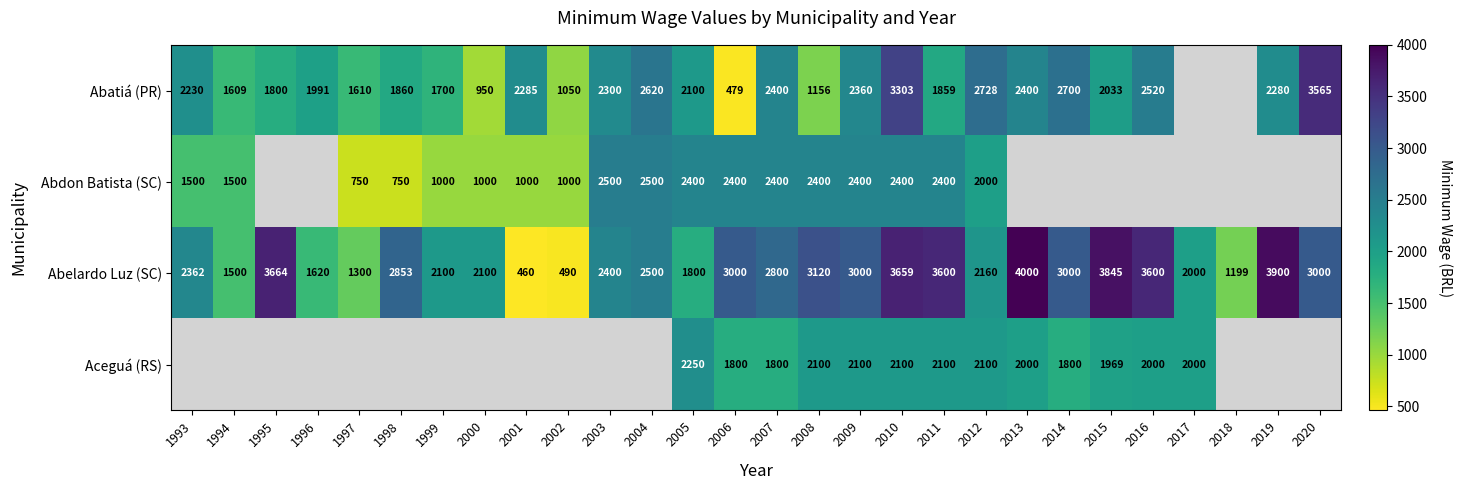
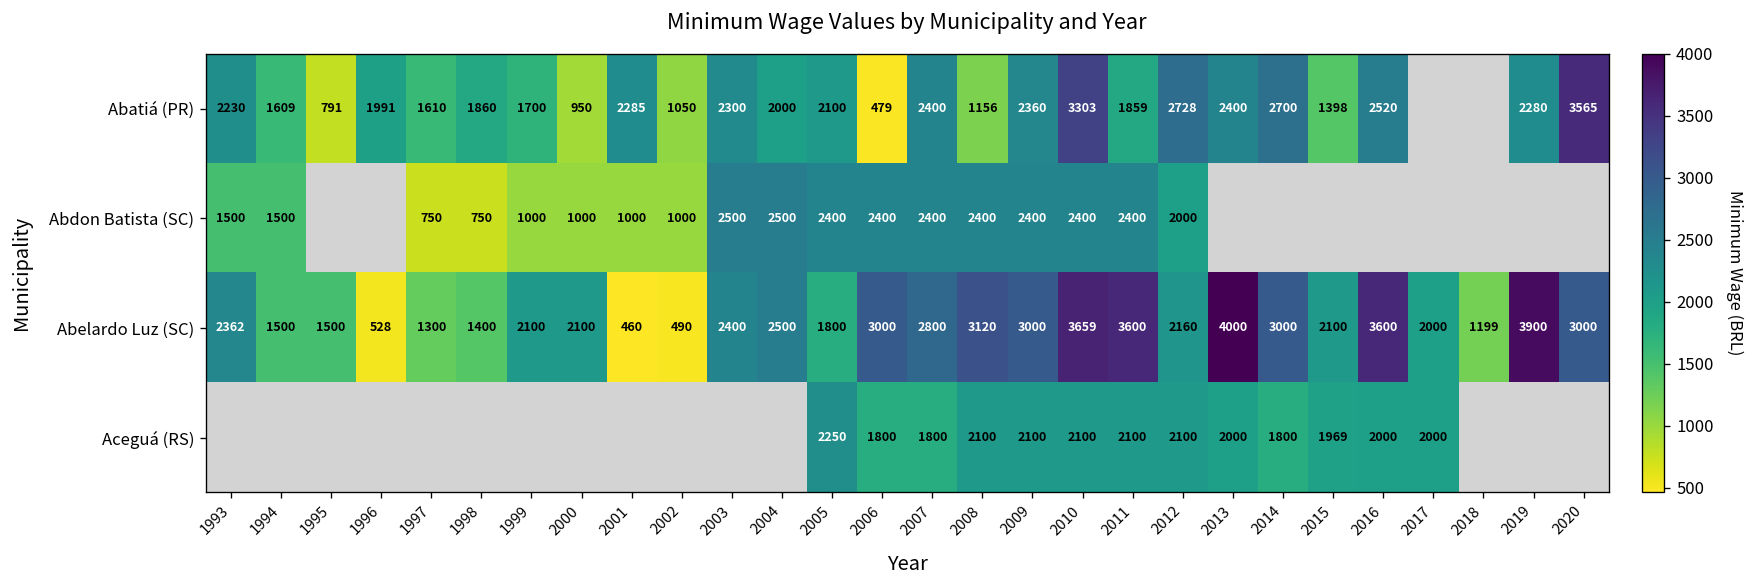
  {
    "Abatiá (PR)": {
      "1993": 2230,
      "1994": 1609,
-     "1995": 1800,
+     "1995": 791,
      "1996": 1991,
      "1997": 1610,
      "1998": 1860,
      "1999": 1700,
      "2000": 950,
      "2001": 2285,
      "2002": 1050,
      "2003": 2300,
-     "2004": 2620,
+     "2004": 2000,
      "2005": 2100,
      "2006": 479,
      "2007": 2400,
      "2008": 1156,
      "2009": 2360,
      "2010": 3303,
      "2011": 1859,
      "2012": 2728,
      "2013": 2400,
      "2014": 2700,
-     "2015": 2033,
+     "2015": 1398,
      "2016": 2520,
      "2019": 2280,
      "2020": 3565
    },
    "Abdon Batista (SC)": {
      "1993": 1500,
      "1994": 1500,
      "1997": 750,
      "1998": 750,
      "1999": 1000,
      "2000": 1000,
      "2001": 1000,
      "2002": 1000,
      "2003": 2500,
      "2004": 2500,
      "2005": 2400,
      "2006": 2400,
      "2007": 2400,
      "2008": 2400,
      "2009": 2400,
      "2010": 2400,
      "2011": 2400,
      "2012": 2000
    },
    "Abelardo Luz (SC)": {
      "1993": 2362,
      "1994": 1500,
-     "1995": 3664,
-     "1996": 1620,
+     "1995": 1500,
+     "1996": 528,
      "1997": 1300,
-     "1998": 2853,
+     "1998": 1400,
      "1999": 2100,
      "2000": 2100,
      "2001": 460,
      "2002": 490,
      "2003": 2400,
      "2004": 2500,
      "2005": 1800,
      "2006": 3000,
      "2007": 2800,
      "2008": 3120,
      "2009": 3000,
      "2010": 3659,
      "2011": 3600,
      "2012": 2160,
      "2013": 4000,
      "2014": 3000,
-     "2015": 3845,
+     "2015": 2100,
      "2016": 3600,
      "2017": 2000,
      "2018": 1199,
      "2019": 3900,
      "2020": 3000
    },
    "Aceguá (RS)": {
      "2005": 2250,
      "2006": 1800,
      "2007": 1800,
      "2008": 2100,
      "2009": 2100,
      "2010": 2100,
      "2011": 2100,
      "2012": 2100,
      "2013": 2000,
      "2014": 1800,
      "2015": 1969,
      "2016": 2000,
      "2017": 2000
    }
  }
